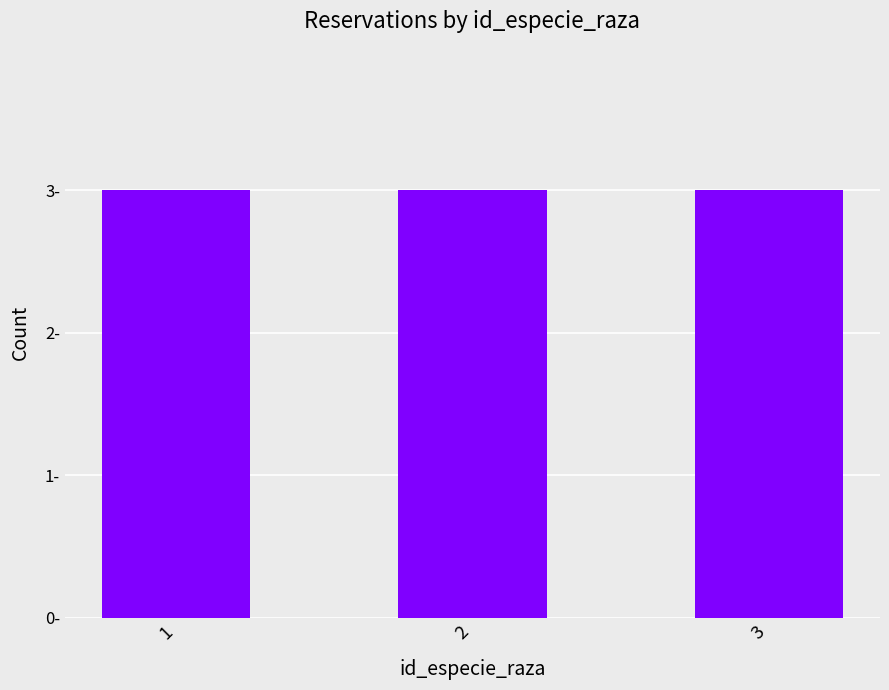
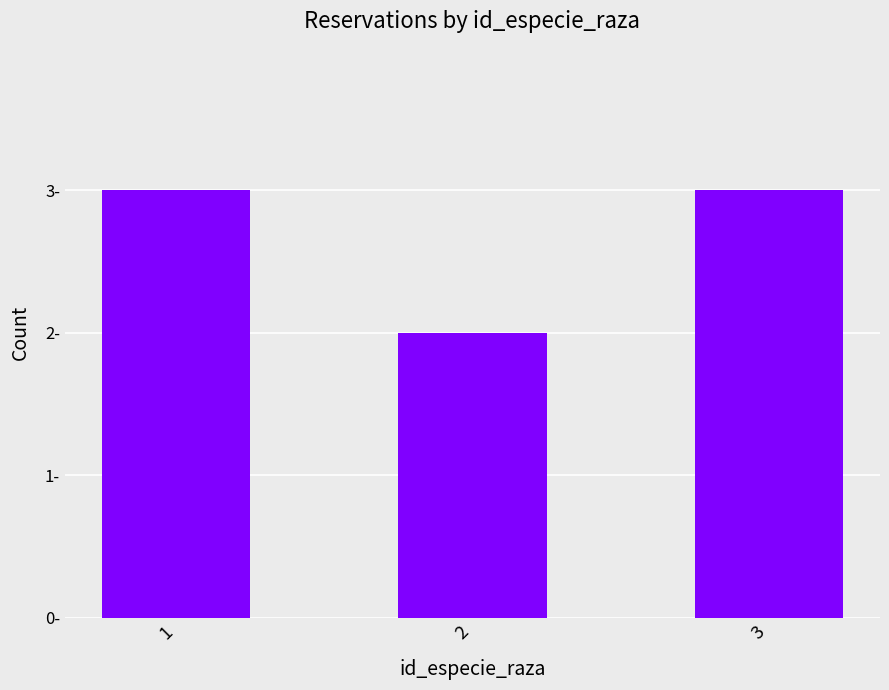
  {
    "1": "3-",
-   "2": "3-",
+   "2": "2-",
    "3": "3-"
  }
